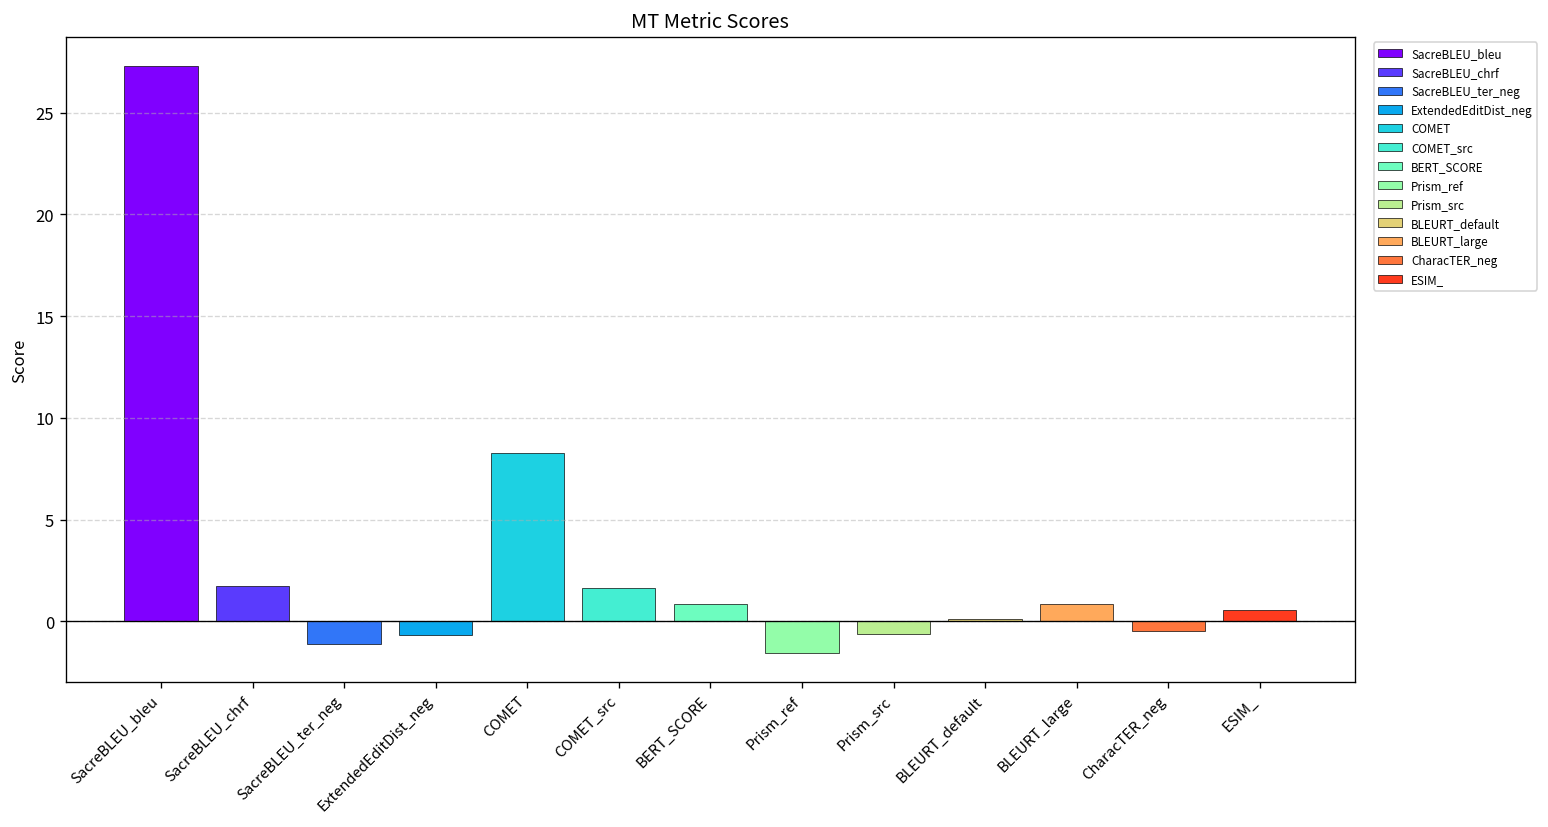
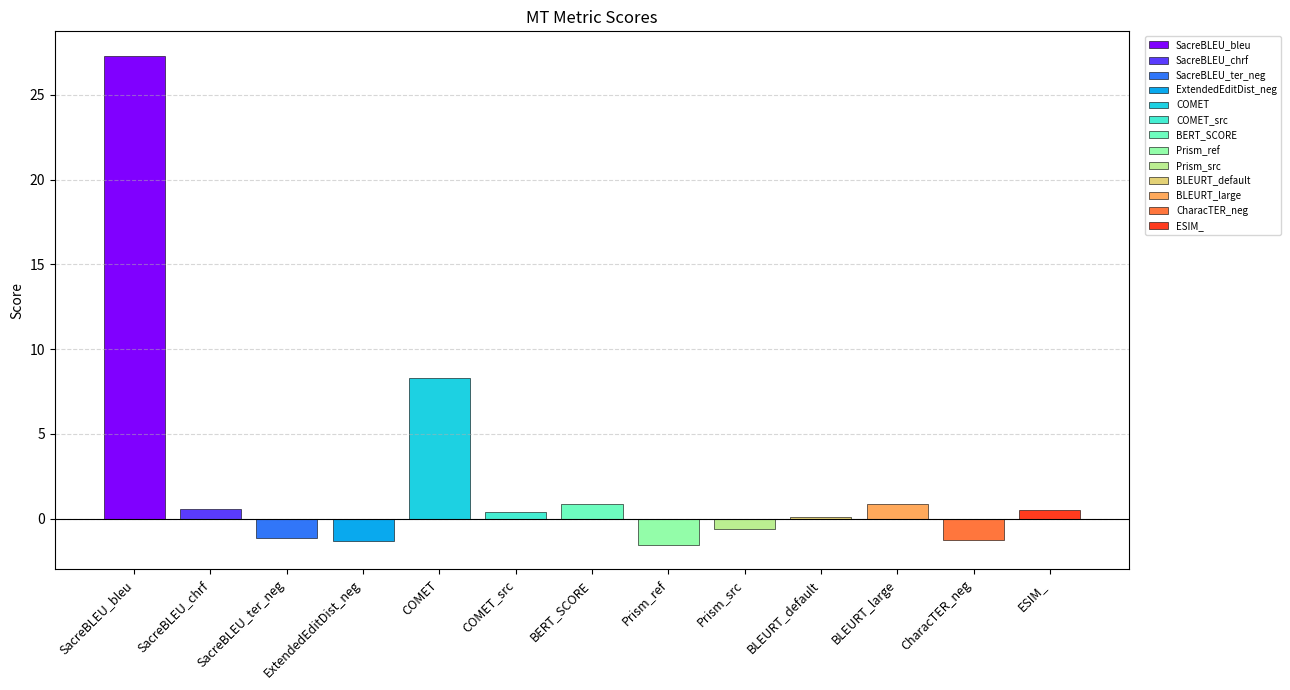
  {
    "SacreBLEU_bleu": 27.3,
-   "SacreBLEU_chrf": 1.7,
+   "SacreBLEU_chrf": 0.6,
    "SacreBLEU_ter_neg": -1.1,
-   "ExtendedEditDist_neg": -0.7,
+   "ExtendedEditDist_neg": -1.3,
    "COMET": 8.3,
-   "COMET_src": 1.6,
+   "COMET_src": 0.4,
    "BERT_SCORE": 0.8,
    "Prism_ref": -1.5,
    "Prism_src": -0.6,
    "BLEURT_large": 0.8,
-   "CharacTER_neg": -0.5,
+   "CharacTER_neg": -1.3,
    "ESIM_": 0.5
  }
